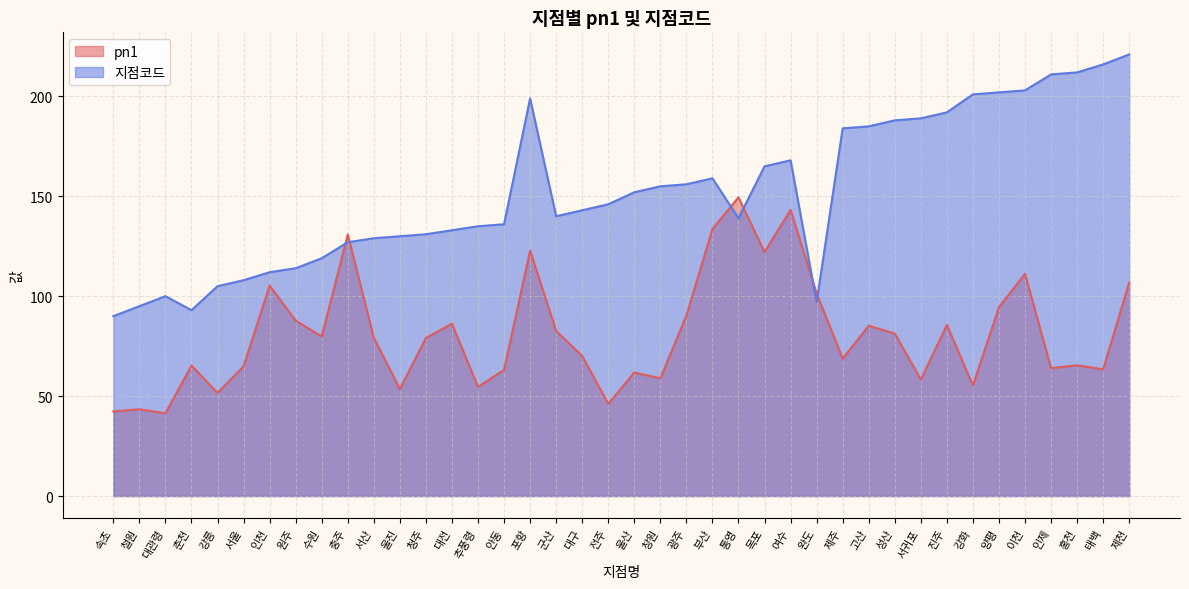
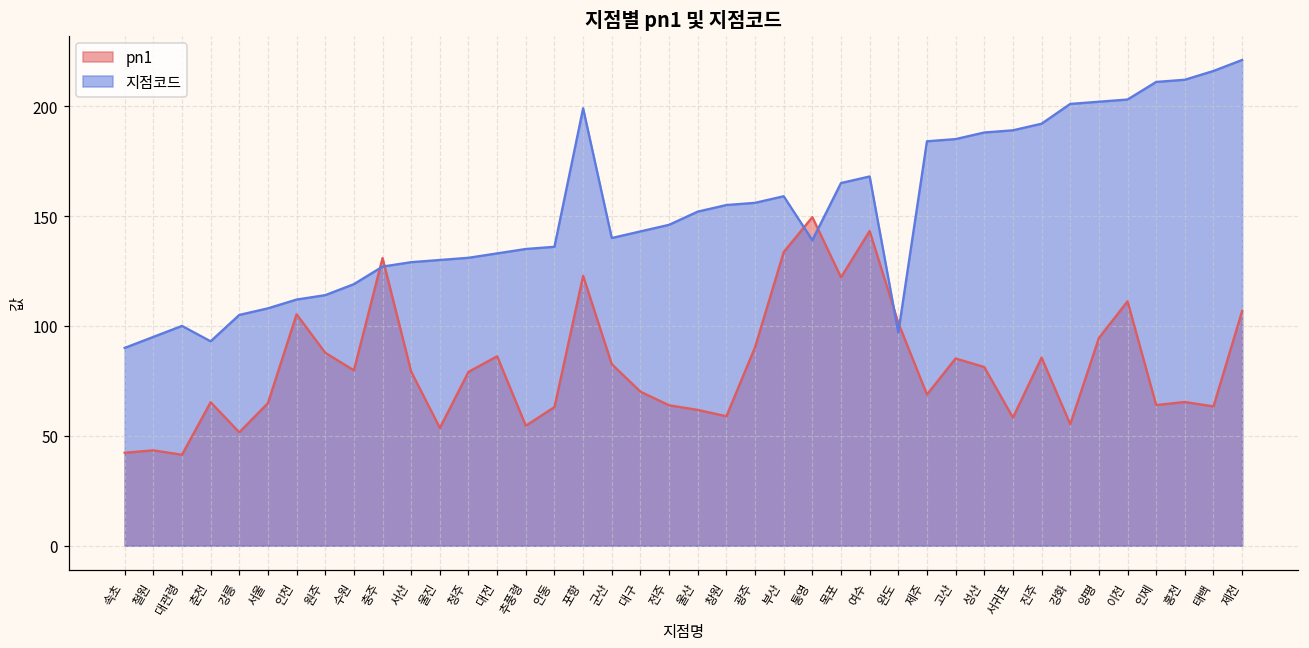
  {
    "pn1": {
      "속초": 42,
      "철원": 43,
      "대관령": 41,
      "춘천": 65,
      "강릉": 52,
      "서울": 65,
      "인천": 105,
      "원주": 88,
      "수원": 80,
      "충주": 131,
      "서산": 79,
      "울진": 54,
      "청주": 79,
      "대전": 86,
      "추풍령": 55,
      "안동": 63,
      "포항": 123,
      "군산": 83,
      "대구": 70,
-     "전주": 46,
+     "전주": 64,
      "울산": 62,
      "창원": 59,
      "광주": 90,
      "부산": 134,
      "통영": 150,
      "목포": 122,
      "여수": 143,
      "완도": 101,
      "제주": 69,
      "고산": 85,
      "성산": 81,
      "서귀포": 58,
      "진주": 86,
      "강화": 55,
      "양평": 95,
      "이천": 111,
      "인제": 64,
      "홍천": 65,
      "태백": 63,
      "제천": 107
    },
    "지점코드": {
      "속초": 90,
      "철원": 95,
      "대관령": 100,
      "춘천": 93,
      "강릉": 105,
      "서울": 108,
      "인천": 112,
      "원주": 114,
      "수원": 119,
      "충주": 127,
      "서산": 129,
      "울진": 130,
      "청주": 131,
      "대전": 133,
      "추풍령": 135,
      "안동": 136,
      "포항": 199,
      "군산": 140,
      "대구": 143,
      "전주": 146,
      "울산": 152,
      "창원": 155,
      "광주": 156,
      "부산": 159,
      "통영": 139,
      "목포": 165,
      "여수": 168,
      "완도": 97,
      "제주": 184,
      "고산": 185,
      "성산": 188,
      "서귀포": 189,
      "진주": 192,
      "강화": 201,
      "양평": 202,
      "이천": 203,
      "인제": 211,
      "홍천": 212,
      "태백": 216,
      "제천": 221
    }
  }
